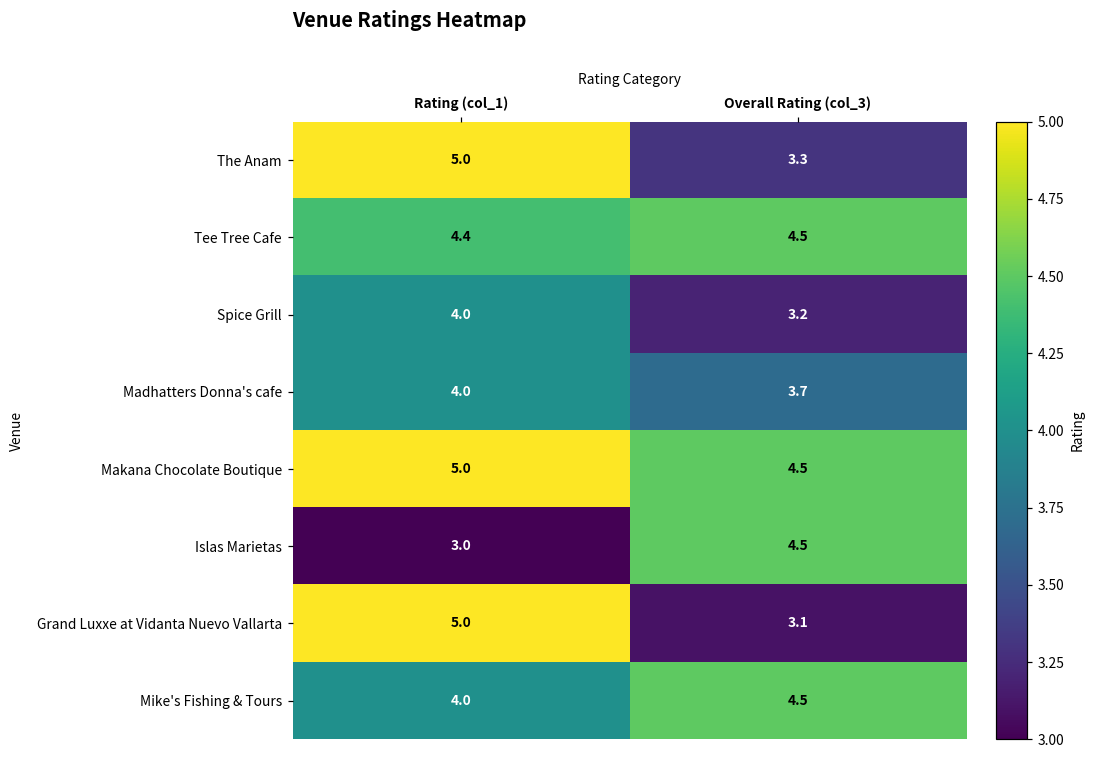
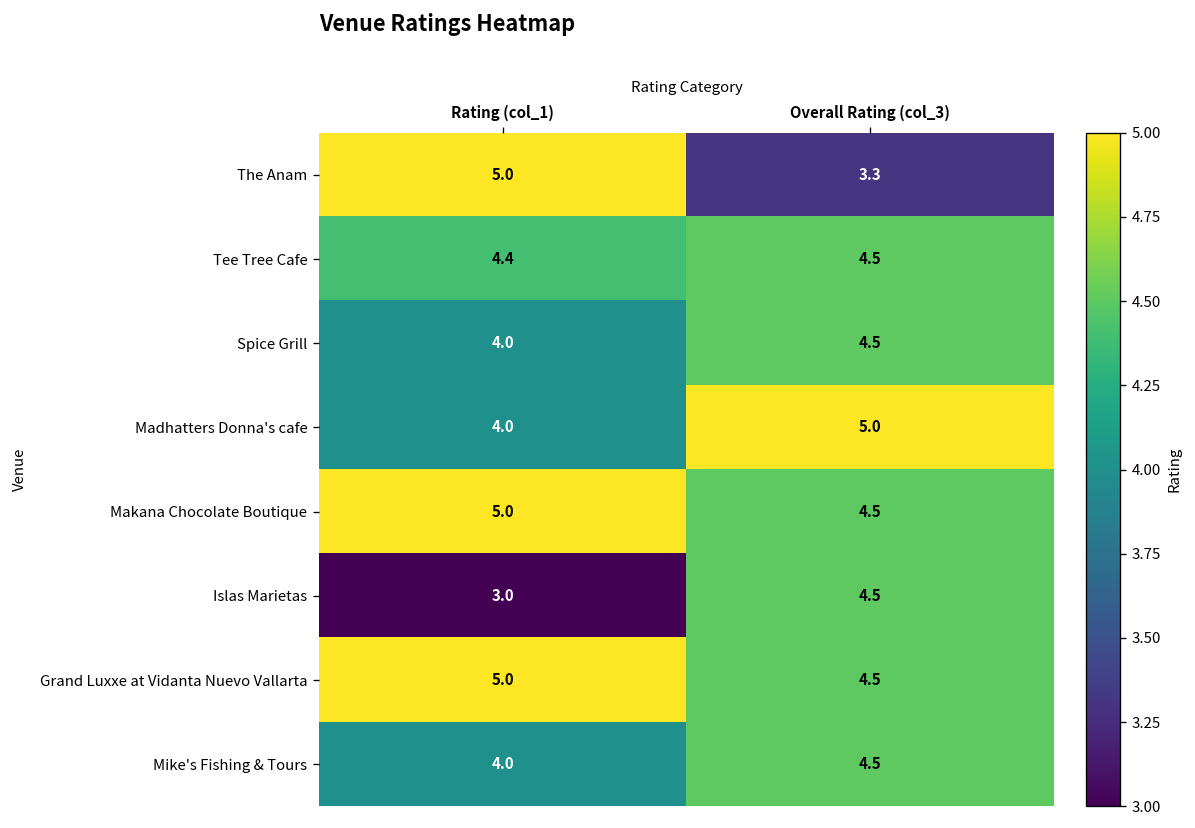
  {
    "The Anam": {
      "Rating (col_1)": 5.0,
      "Overall Rating (col_3)": 3.3
    },
    "Tee Tree Cafe": {
      "Rating (col_1)": 4.4,
      "Overall Rating (col_3)": 4.5
    },
    "Spice Grill": {
      "Rating (col_1)": 4.0,
-     "Overall Rating (col_3)": 3.2
+     "Overall Rating (col_3)": 4.5
    },
    "Madhatters Donna's cafe": {
      "Rating (col_1)": 4.0,
-     "Overall Rating (col_3)": 3.7
+     "Overall Rating (col_3)": 5.0
    },
    "Makana Chocolate Boutique": {
      "Rating (col_1)": 5.0,
      "Overall Rating (col_3)": 4.5
    },
    "Islas Marietas": {
      "Rating (col_1)": 3.0,
      "Overall Rating (col_3)": 4.5
    },
    "Grand Luxxe at Vidanta Nuevo Vallarta": {
      "Rating (col_1)": 5.0,
-     "Overall Rating (col_3)": 3.1
+     "Overall Rating (col_3)": 4.5
    },
    "Mike's Fishing & Tours": {
      "Rating (col_1)": 4.0,
      "Overall Rating (col_3)": 4.5
    }
  }
